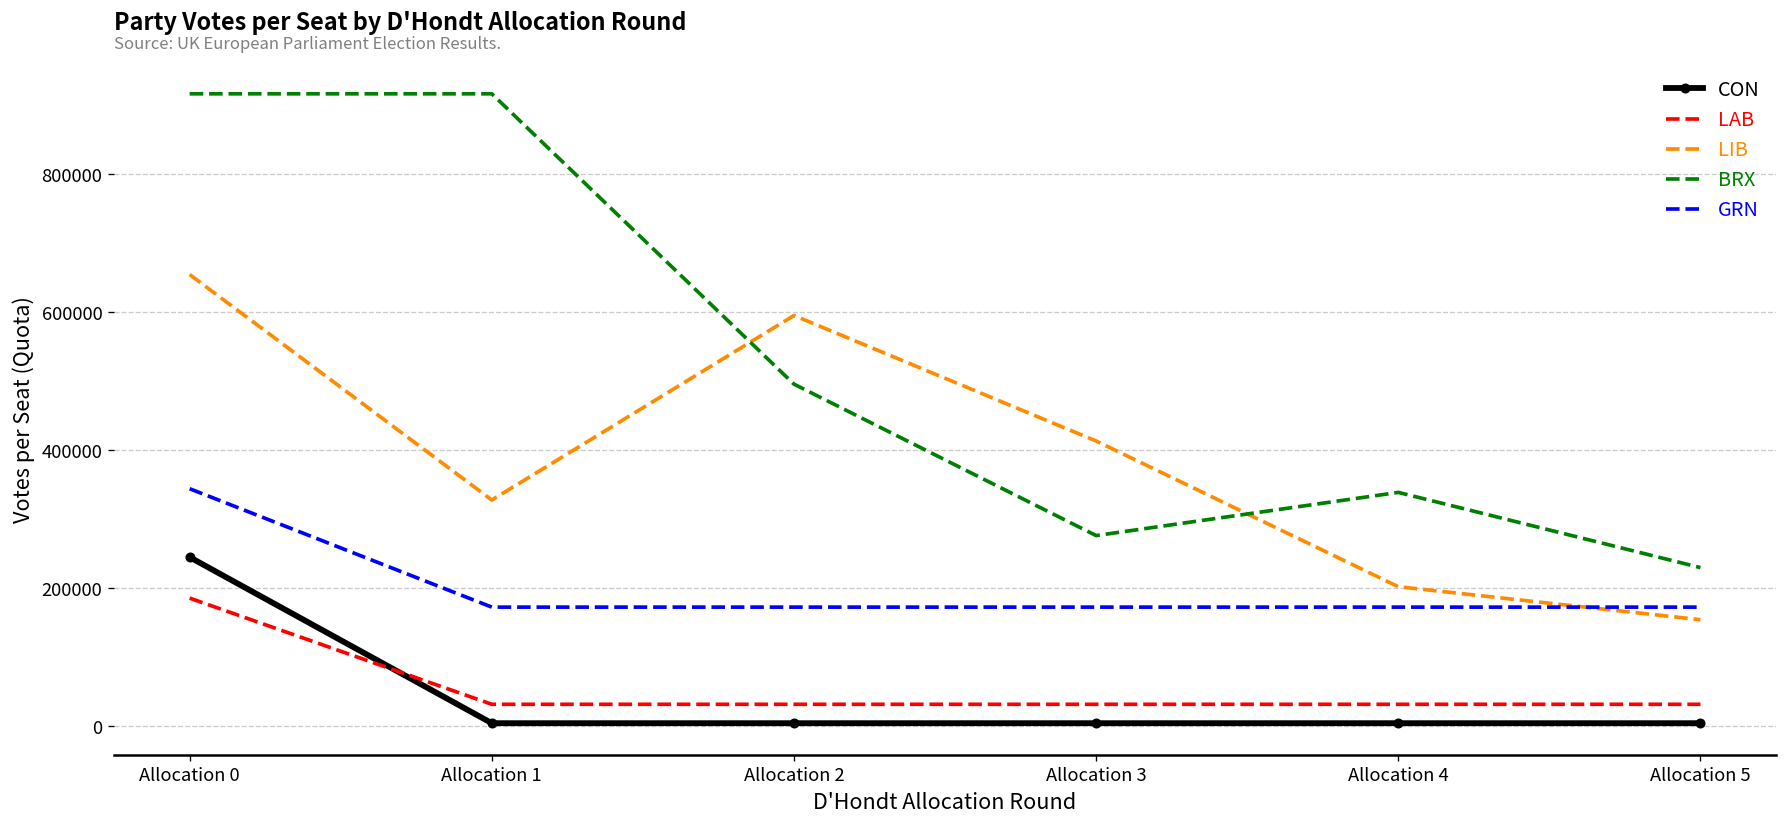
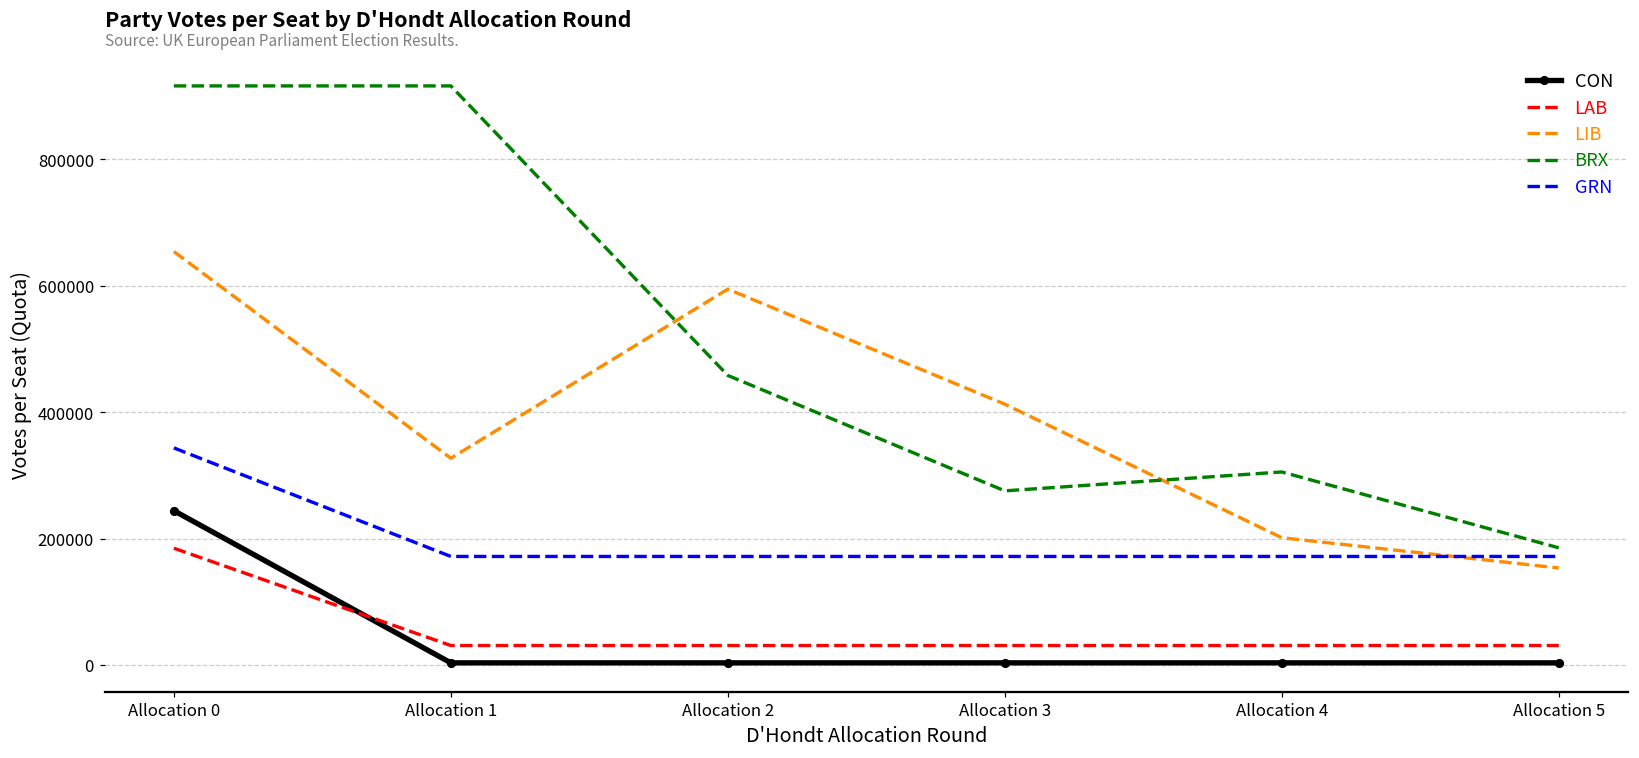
  {
    "CON": {
      "Allocation 0": 240000,
      "Allocation 1": 0,
      "Allocation 2": 0,
      "Allocation 3": 0,
      "Allocation 4": 0,
      "Allocation 5": 0
    },
    "LAB": {
      "Allocation 0": 180000,
      "Allocation 1": 30000,
      "Allocation 2": 30000,
      "Allocation 3": 30000,
      "Allocation 4": 30000,
      "Allocation 5": 30000
    },
    "LIB": {
      "Allocation 0": 650000,
      "Allocation 1": 330000,
      "Allocation 2": 590000,
      "Allocation 3": 410000,
      "Allocation 4": 200000,
      "Allocation 5": 150000
    },
    "BRX": {
      "Allocation 0": 920000,
      "Allocation 1": 920000,
-     "Allocation 2": 490000,
+     "Allocation 2": 460000,
      "Allocation 3": 280000,
-     "Allocation 4": 340000,
-     "Allocation 5": 230000
+     "Allocation 4": 310000,
+     "Allocation 5": 190000
    },
    "GRN": {
      "Allocation 0": 340000,
      "Allocation 1": 170000,
      "Allocation 2": 170000,
      "Allocation 3": 170000,
      "Allocation 4": 170000,
      "Allocation 5": 170000
    }
  }
